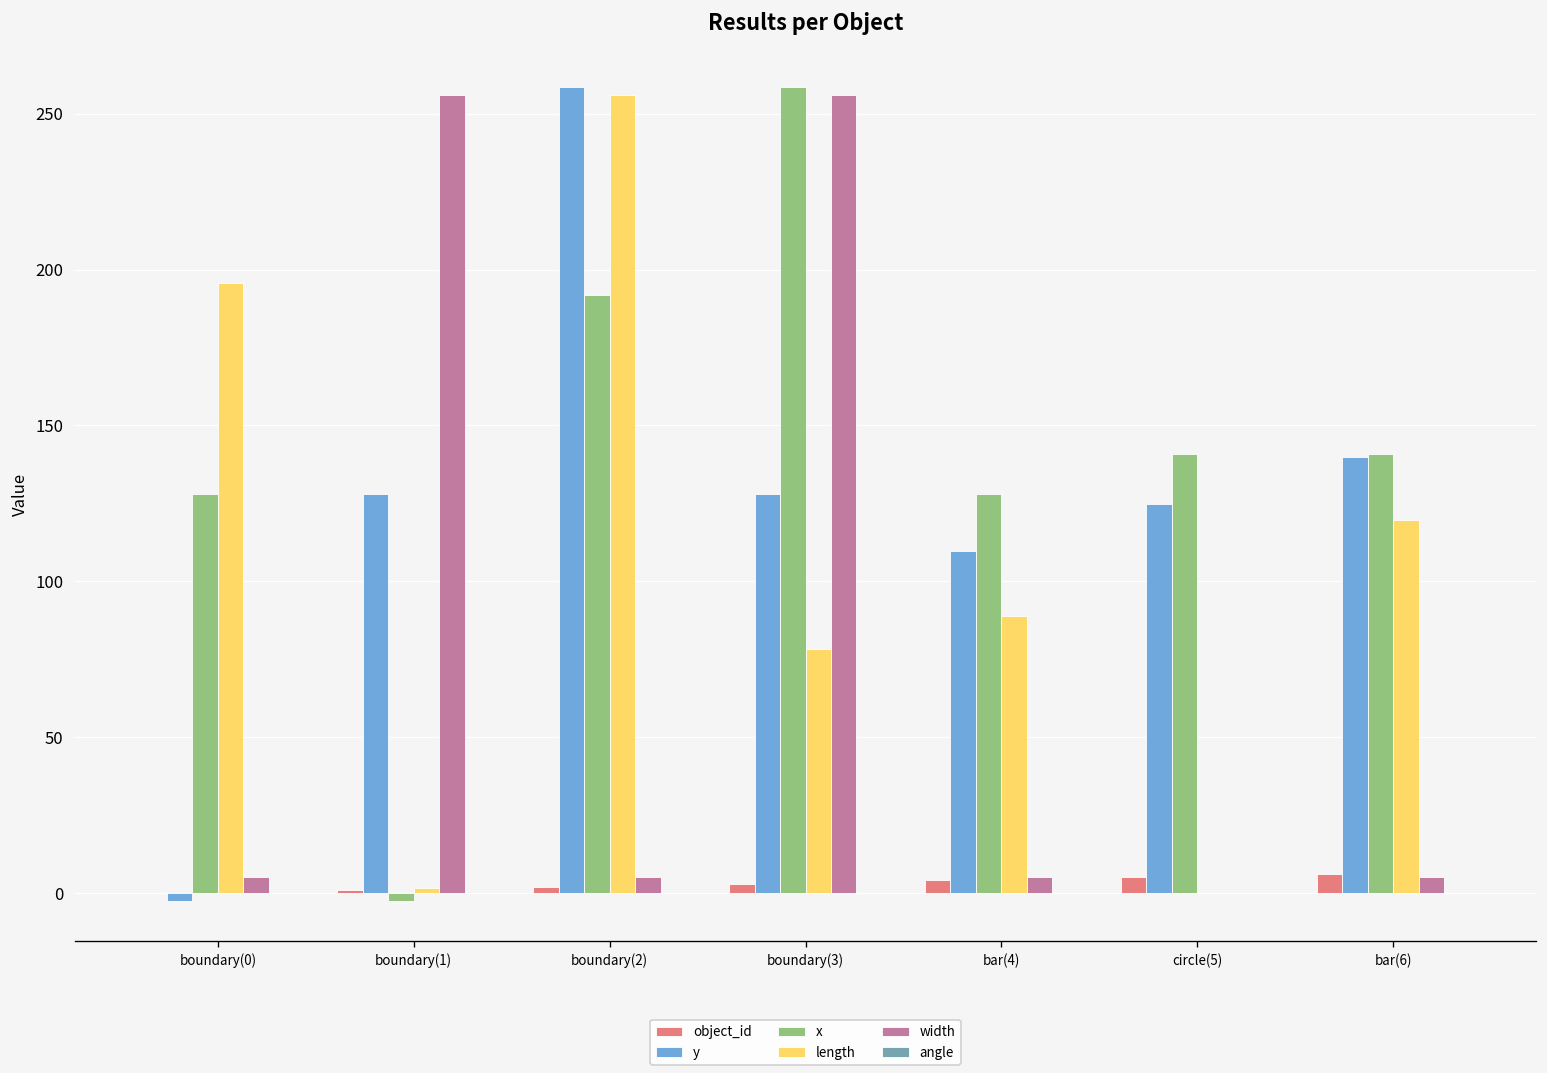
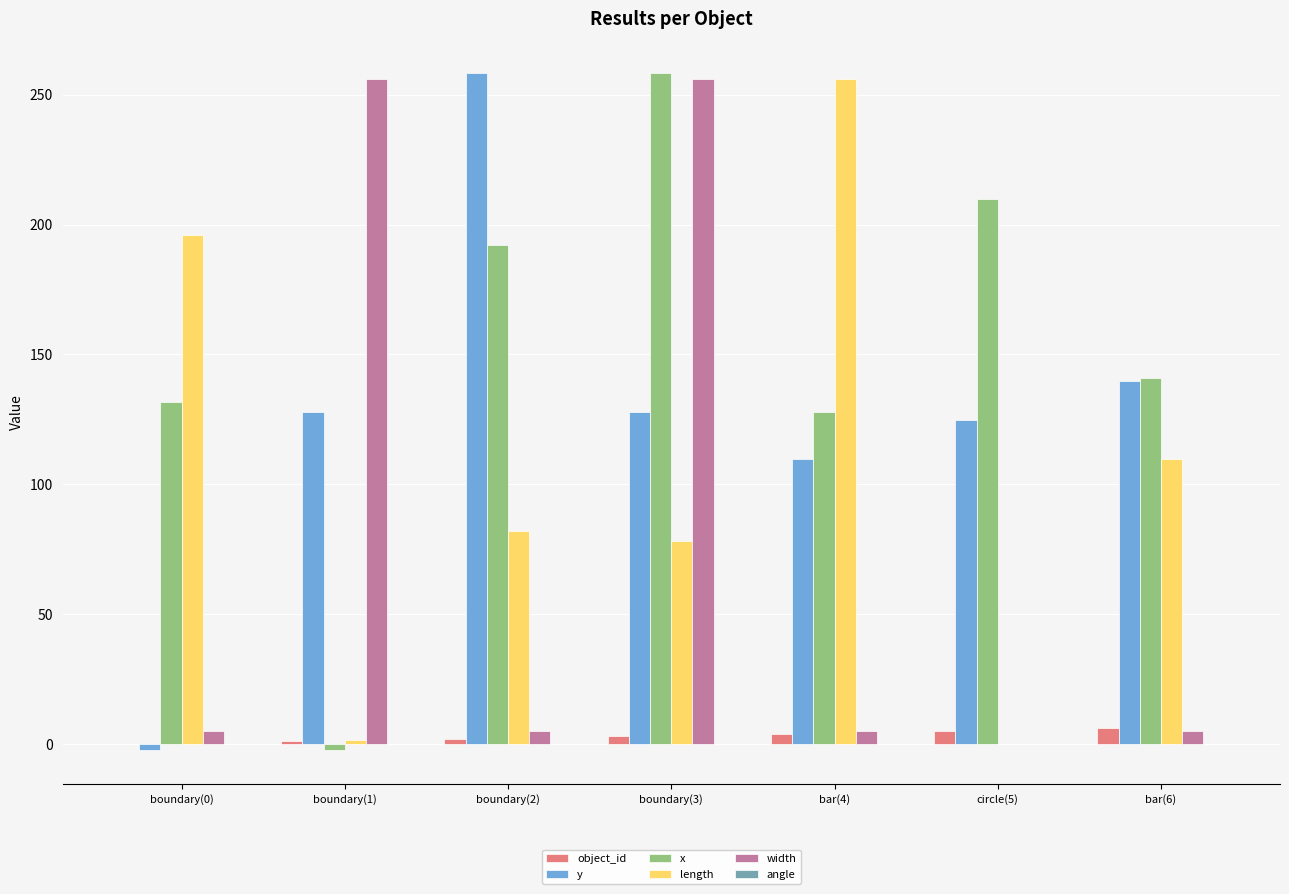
  {
    "x": {
-     "boundary(0)": 128,
+     "boundary(0)": 132,
      "boundary(1)": -3,
      "boundary(2)": 192,
      "boundary(3)": 259,
      "bar(4)": 128,
-     "circle(5)": 141,
+     "circle(5)": 210,
      "bar(6)": 141
    },
    "length": {
      "boundary(0)": 196,
      "boundary(1)": 2,
-     "boundary(2)": 256,
+     "boundary(2)": 82,
      "boundary(3)": 78,
-     "bar(4)": 89,
+     "bar(4)": 256,
      "circle(5)": 0,
-     "bar(6)": 120
+     "bar(6)": 110
    }
  }
